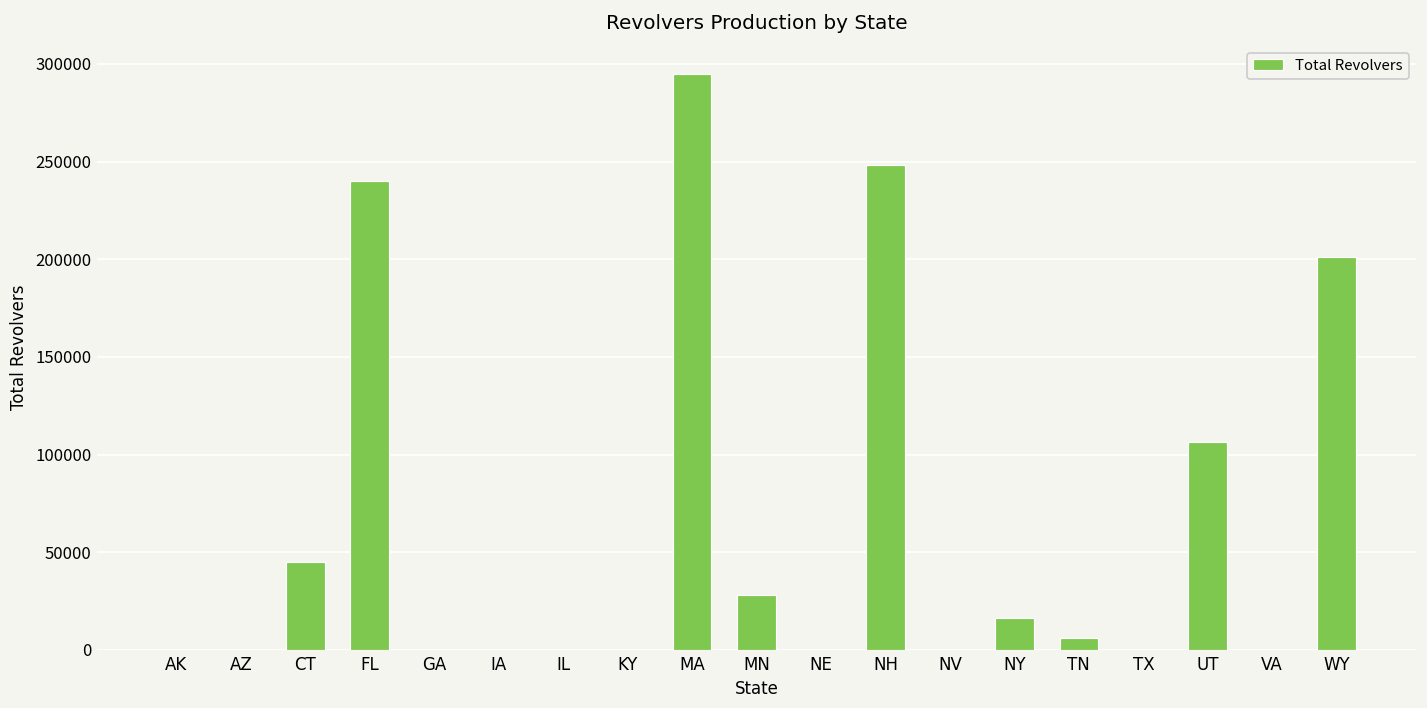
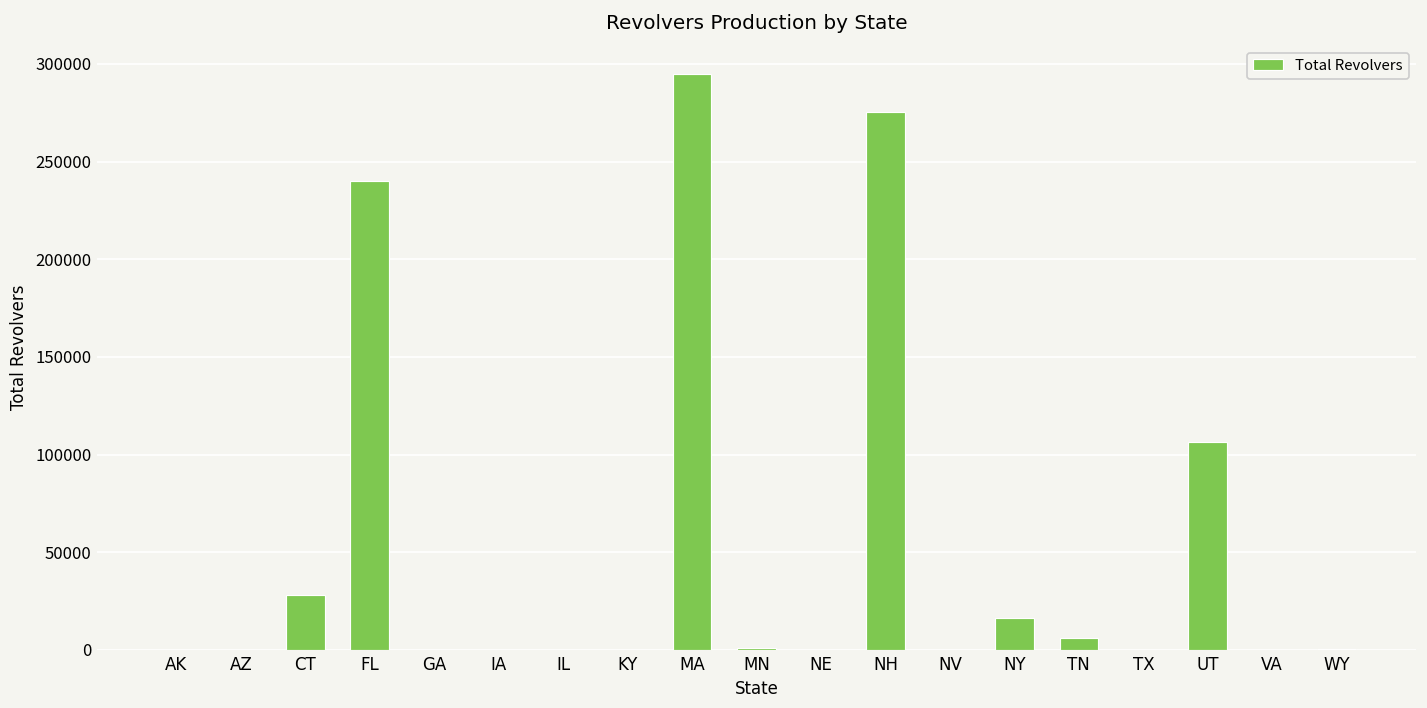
  {
-   "CT": 45000,
+   "CT": 28000,
    "FL": 240000,
    "MA": 295000,
-   "MN": 28000,
-   "NH": 248000,
+   "MN": 1000,
+   "NH": 275000,
    "NY": 16000,
    "TN": 6000,
    "UT": 106000,
-   "WY": 201000
+   "WY": 1000
  }
